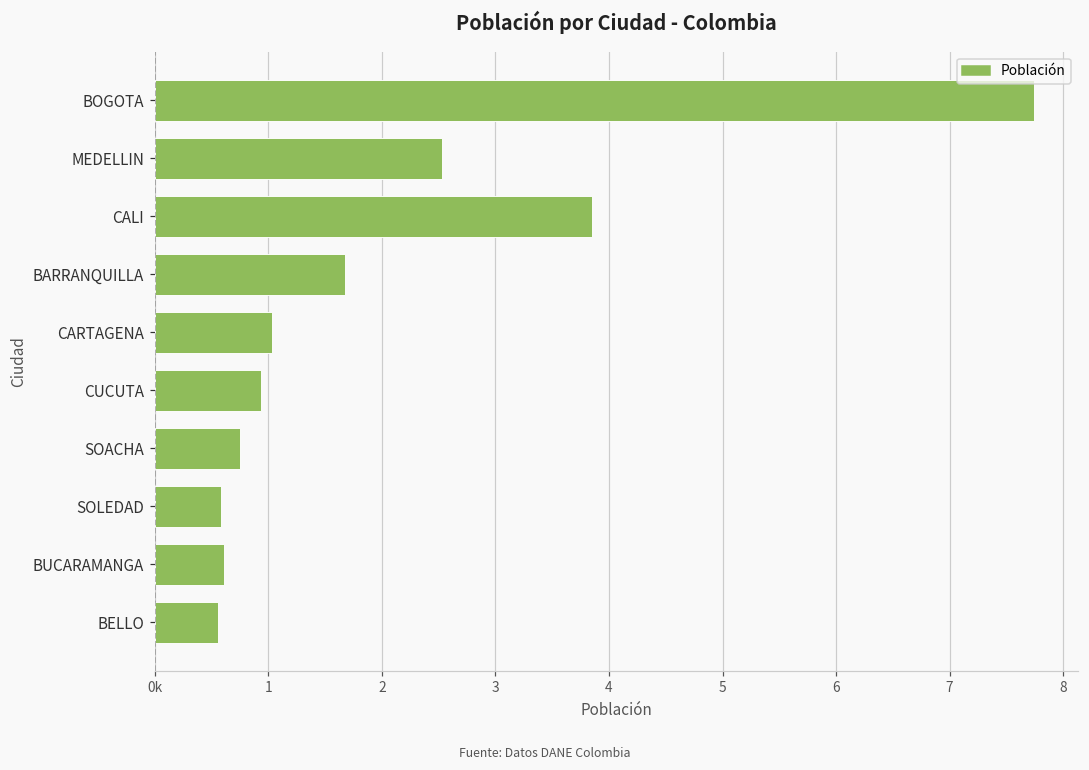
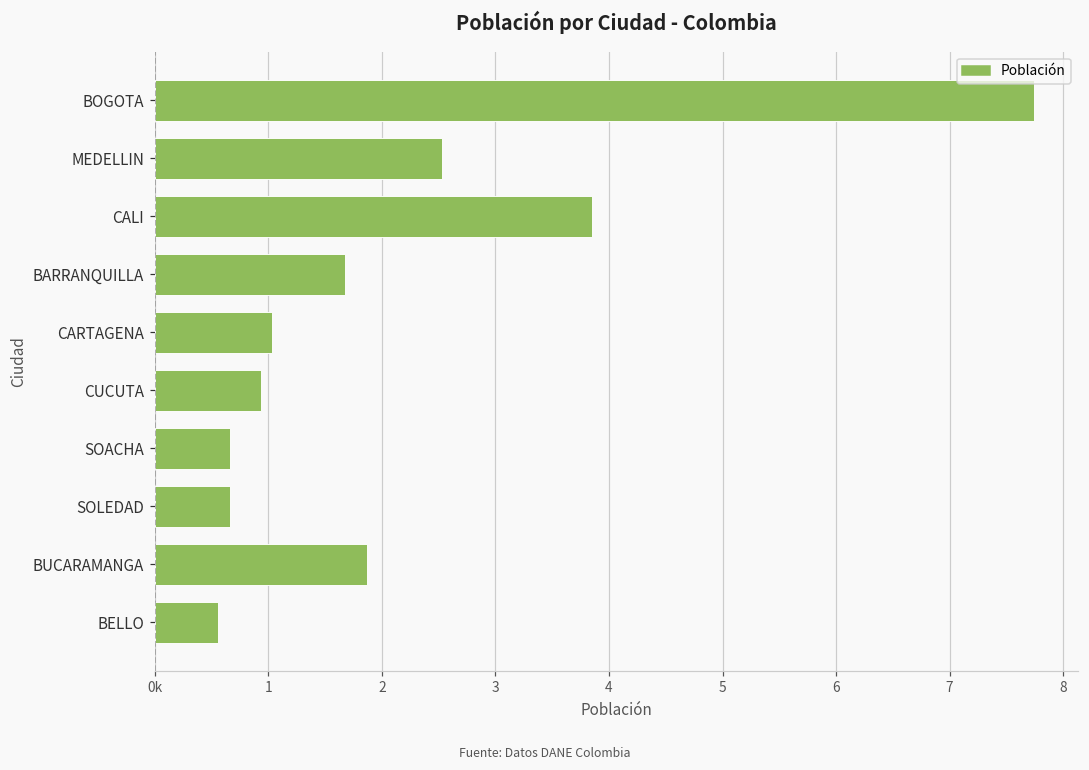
  {
    "BOGOTA": 7.74,
    "MEDELLIN": 2.53,
    "CALI": 3.85,
    "BARRANQUILLA": 1.67,
    "CARTAGENA": 1.03,
    "CUCUTA": 0.94,
-   "SOACHA": 0.75,
-   "SOLEDAD": 0.58,
-   "BUCARAMANGA": 0.61,
+   "SOACHA": 0.66,
+   "SOLEDAD": 0.67,
+   "BUCARAMANGA": 1.87,
    "BELLO": 0.55
  }
